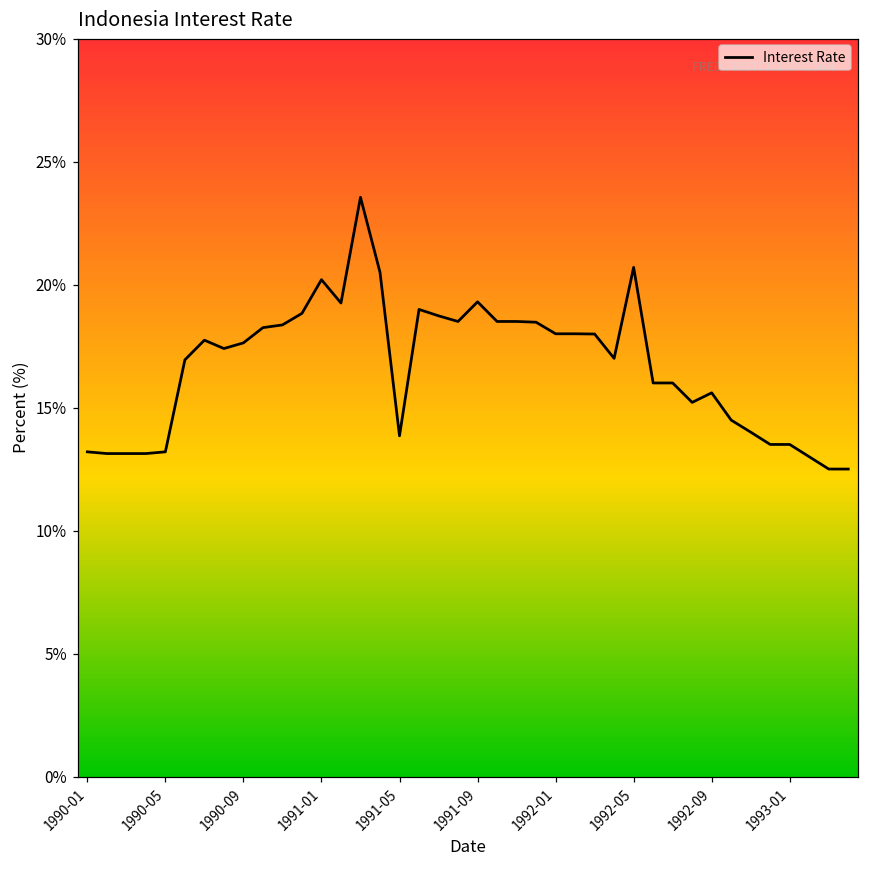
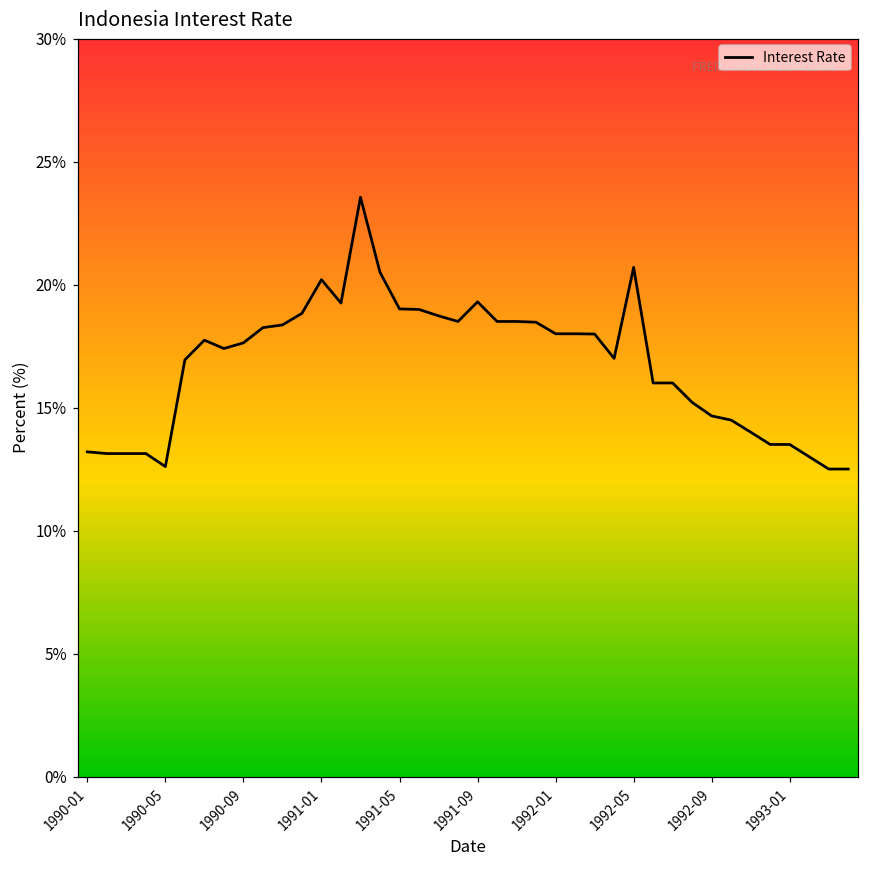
  {
    "1990-01": "13.2%",
-   "1990-05": "13.2%",
+   "1990-05": "12.6%",
    "1990-09": "17.6%",
    "1991-01": "20.2%",
-   "1991-05": "13.9%",
+   "1991-05": "19.0%",
    "1991-09": "19.3%",
    "1992-01": "18.0%",
    "1992-05": "20.7%",
-   "1992-09": "15.6%",
+   "1992-09": "14.7%",
    "1993-01": "13.5%"
  }
